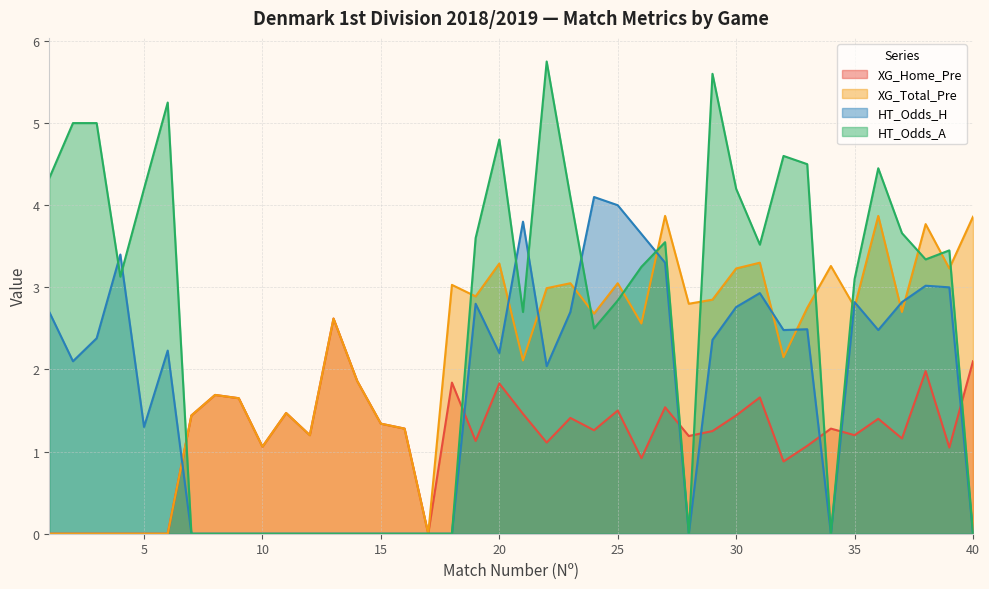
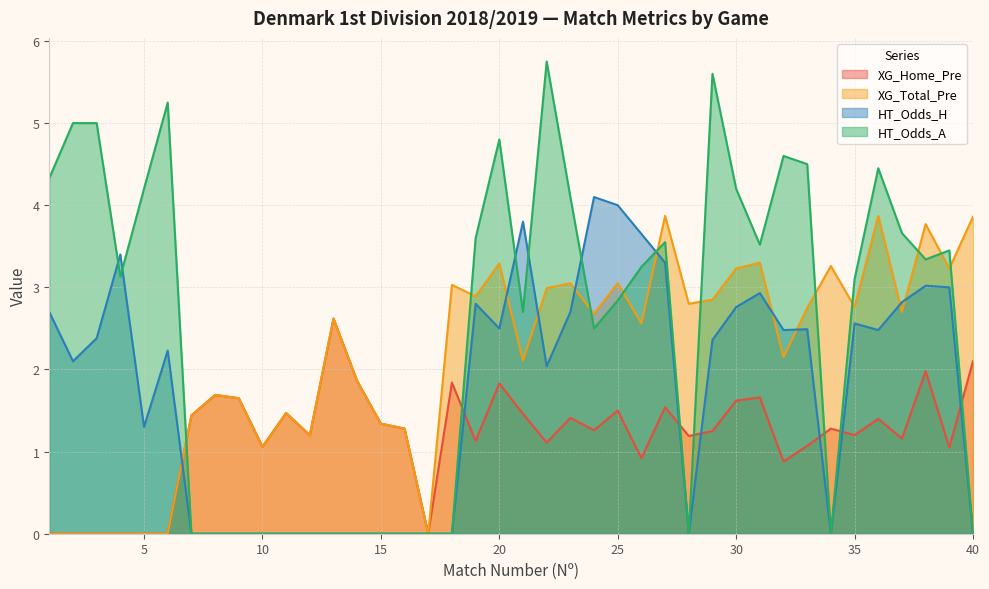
  {
    "XG_Home_Pre": {
      "20": 1.8,
      "25": 1.5,
-     "30": 1.4,
+     "30": 1.6,
      "35": 1.2,
      "40": 2.1
    },
    "XG_Total_Pre": {
      "20": 3.3,
      "25": 3.1,
      "30": 3.2,
      "35": 2.8,
      "40": 3.9
    },
    "HT_Odds_H": {
      "5": 1.3,
-     "20": 2.2,
+     "20": 2.5,
      "25": 4.0,
      "30": 2.8,
-     "35": 2.8
+     "35": 2.6
    },
    "HT_Odds_A": {
      "5": 4.2,
      "20": 4.8,
      "25": 2.8,
      "30": 4.2,
      "35": 3.1
    }
  }
